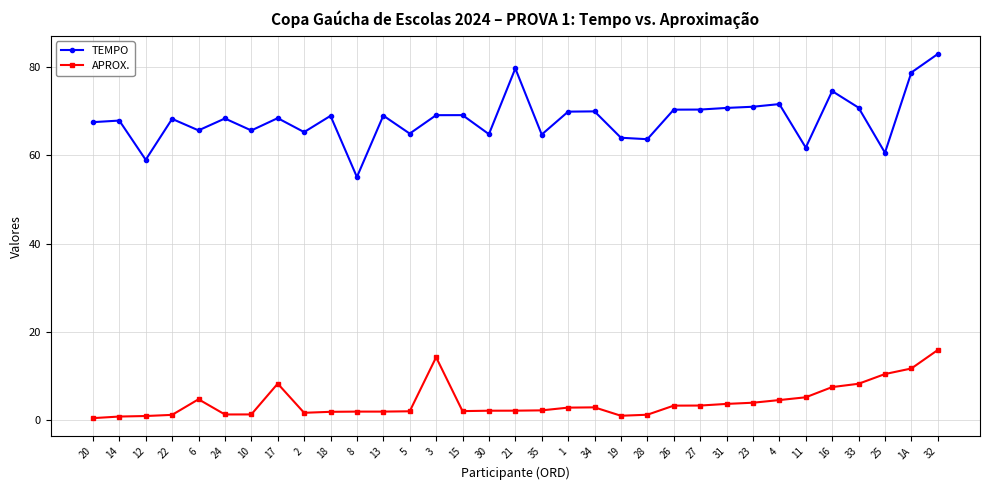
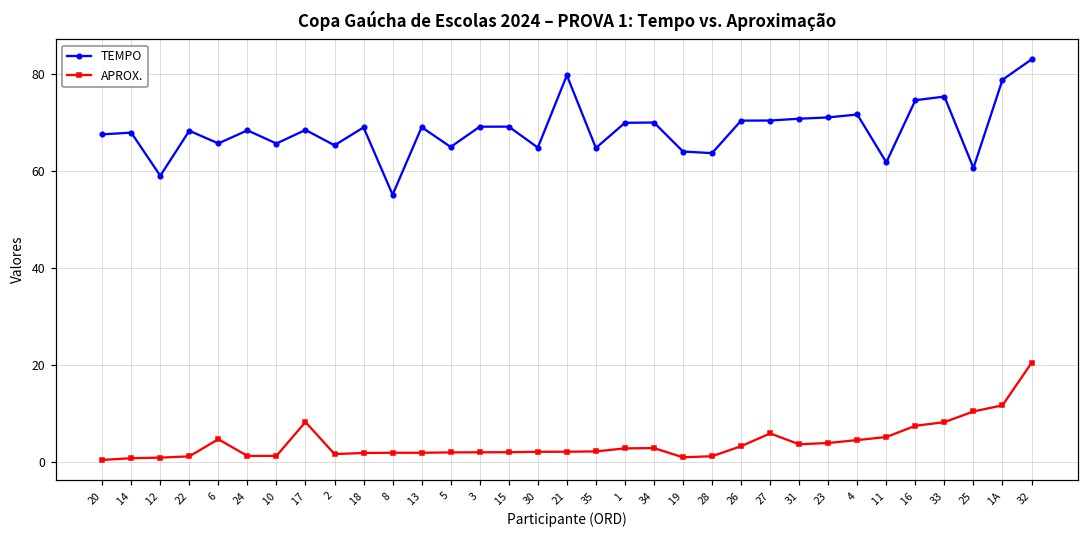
  {
    "TEMPO": {
      "20": 68,
      "14": 68,
      "12": 59,
      "22": 68,
      "6": 66,
      "24": 68,
      "10": 66,
      "17": 68,
      "2": 65,
      "18": 69,
      "8": 55,
      "13": 69,
      "5": 65,
      "3": 69,
      "15": 69,
      "30": 65,
      "21": 80,
      "35": 65,
      "1": 70,
      "34": 70,
      "19": 64,
      "28": 64,
      "26": 70,
      "27": 70,
      "31": 71,
      "23": 71,
      "4": 72,
      "11": 62,
      "16": 75,
-     "33": 71,
+     "33": 75,
      "25": 61,
      "1A": 79,
      "32": 83
    },
    "APROX.": {
      "20": 1,
      "14": 1,
      "12": 1,
      "22": 1,
      "6": 5,
      "24": 1,
      "10": 1,
      "17": 8,
      "2": 2,
      "18": 2,
      "8": 2,
      "13": 2,
      "5": 2,
-     "3": 14,
+     "3": 2,
      "15": 2,
      "30": 2,
      "21": 2,
      "35": 2,
      "1": 3,
      "34": 3,
      "19": 1,
      "28": 1,
      "26": 3,
-     "27": 3,
+     "27": 6,
      "31": 4,
      "23": 4,
      "4": 5,
      "11": 5,
      "16": 8,
      "33": 8,
      "25": 11,
      "1A": 12,
-     "32": 16
+     "32": 20
    }
  }
